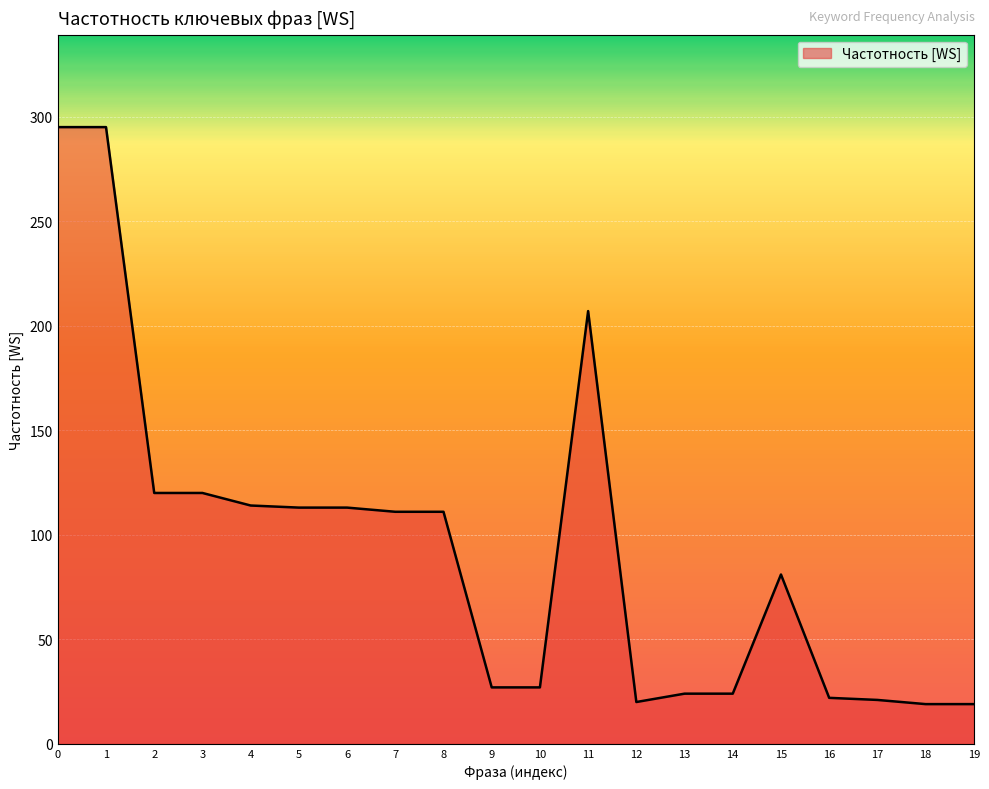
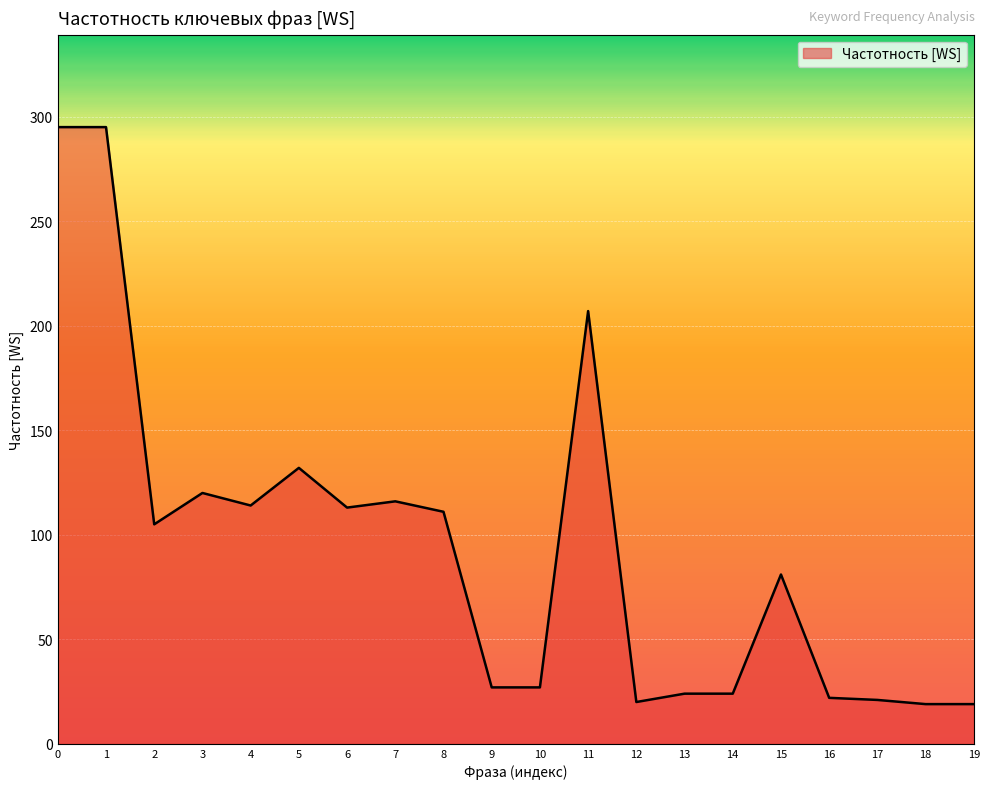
  {
    "0": 295,
    "1": 295,
-   "2": 120,
+   "2": 105,
    "3": 120,
    "4": 114,
-   "5": 113,
+   "5": 132,
    "6": 113,
-   "7": 111,
+   "7": 116,
    "8": 111,
    "9": 27,
    "10": 27,
    "11": 207,
    "12": 20,
    "13": 24,
    "14": 24,
    "15": 81,
    "16": 22,
    "17": 21,
    "18": 19,
    "19": 19
  }
